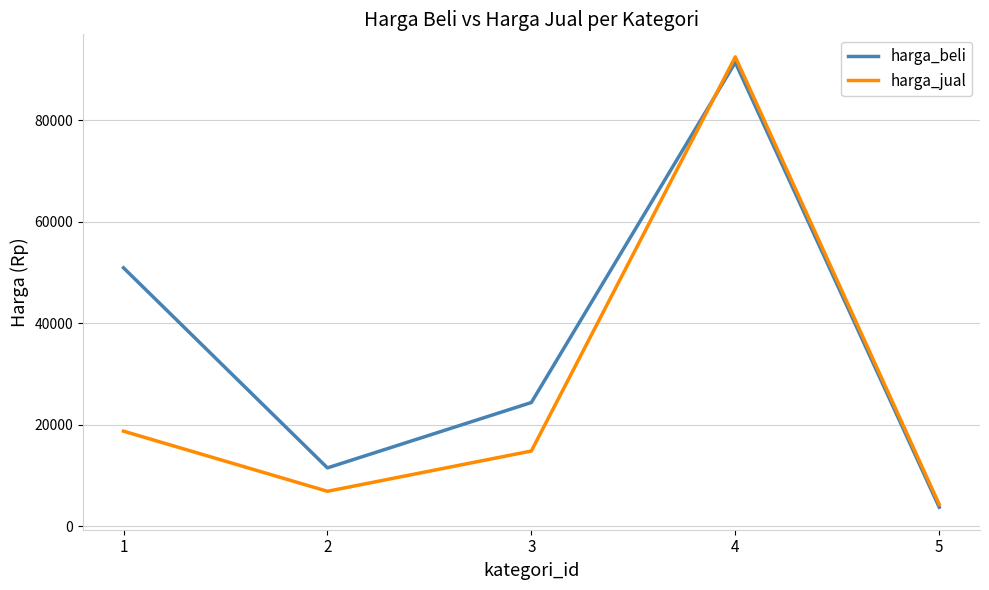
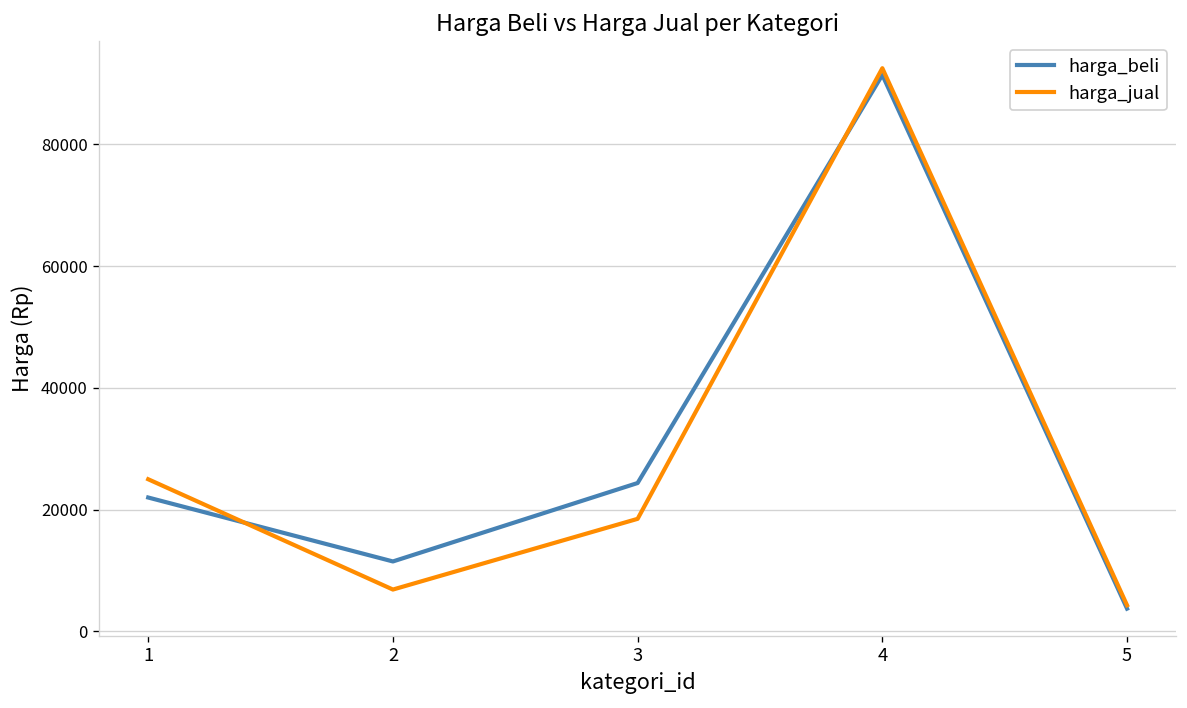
  {
    "harga_beli": {
-     "1": 51000,
+     "1": 22000,
      "2": 12000,
      "3": 24000,
      "4": 91000,
      "5": 4000
    },
    "harga_jual": {
-     "1": 19000,
+     "1": 25000,
      "2": 7000,
-     "3": 15000,
+     "3": 19000,
      "4": 93000,
      "5": 4000
    }
  }
